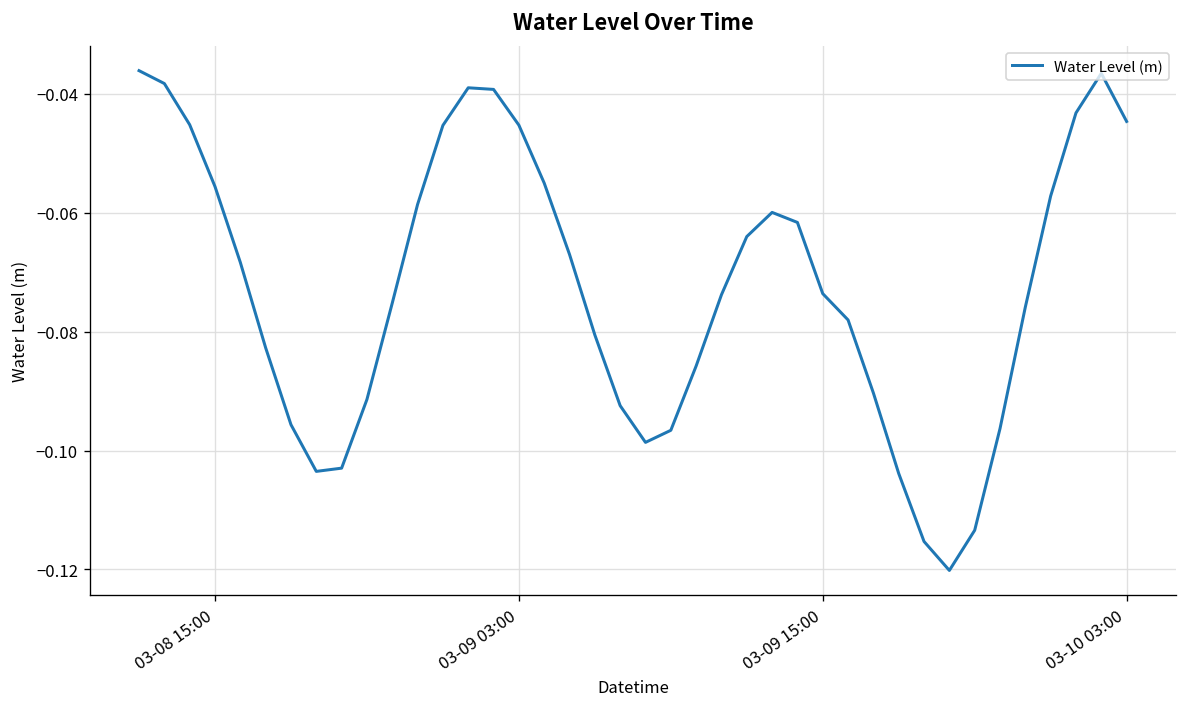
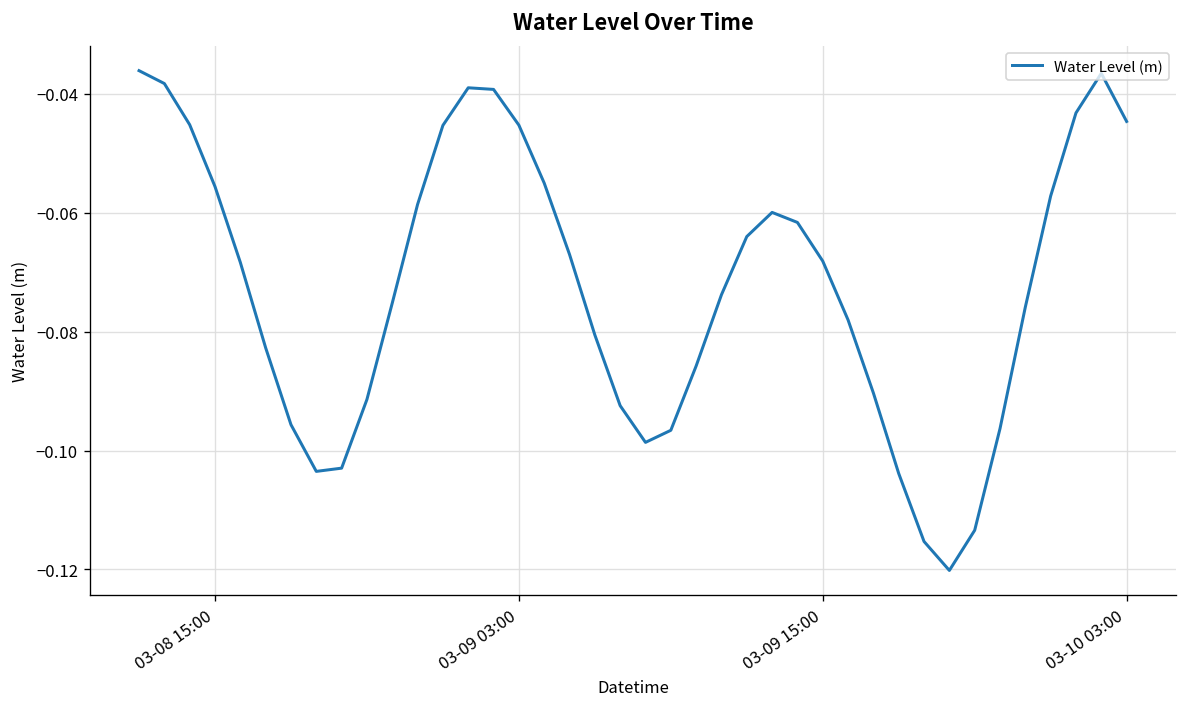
  {
    "03-08 15:00": -0.056,
    "03-09 03:00": -0.045,
-   "03-09 15:00": -0.074,
+   "03-09 15:00": -0.068,
    "03-10 03:00": -0.045
  }
